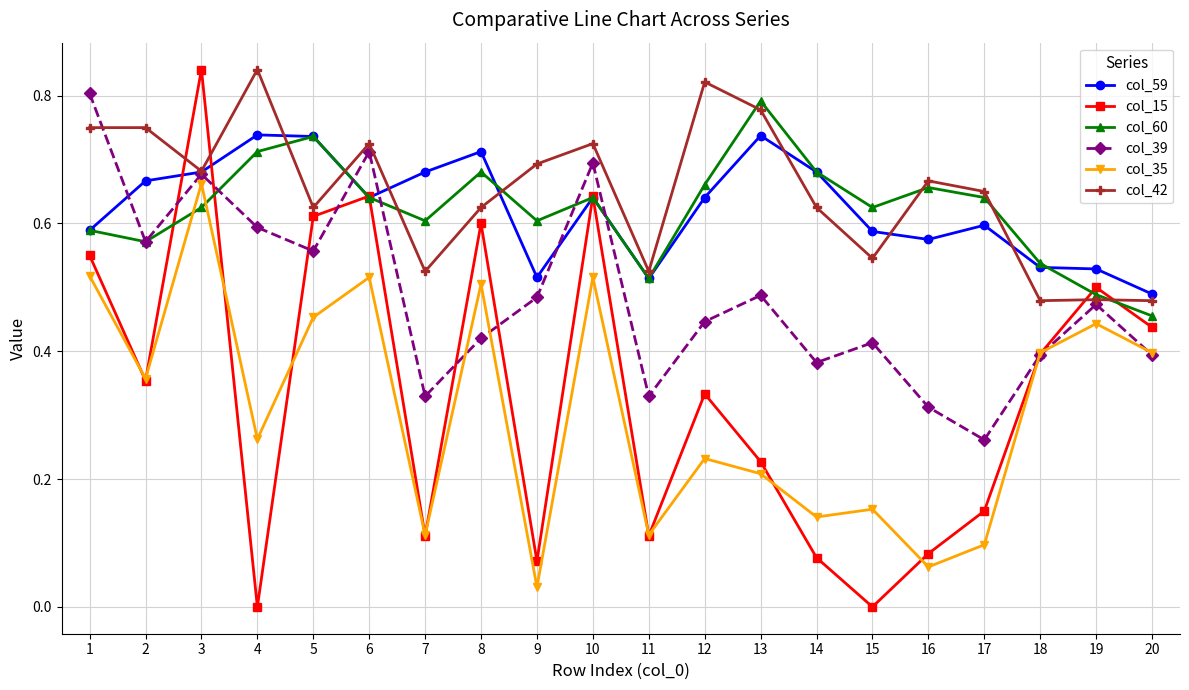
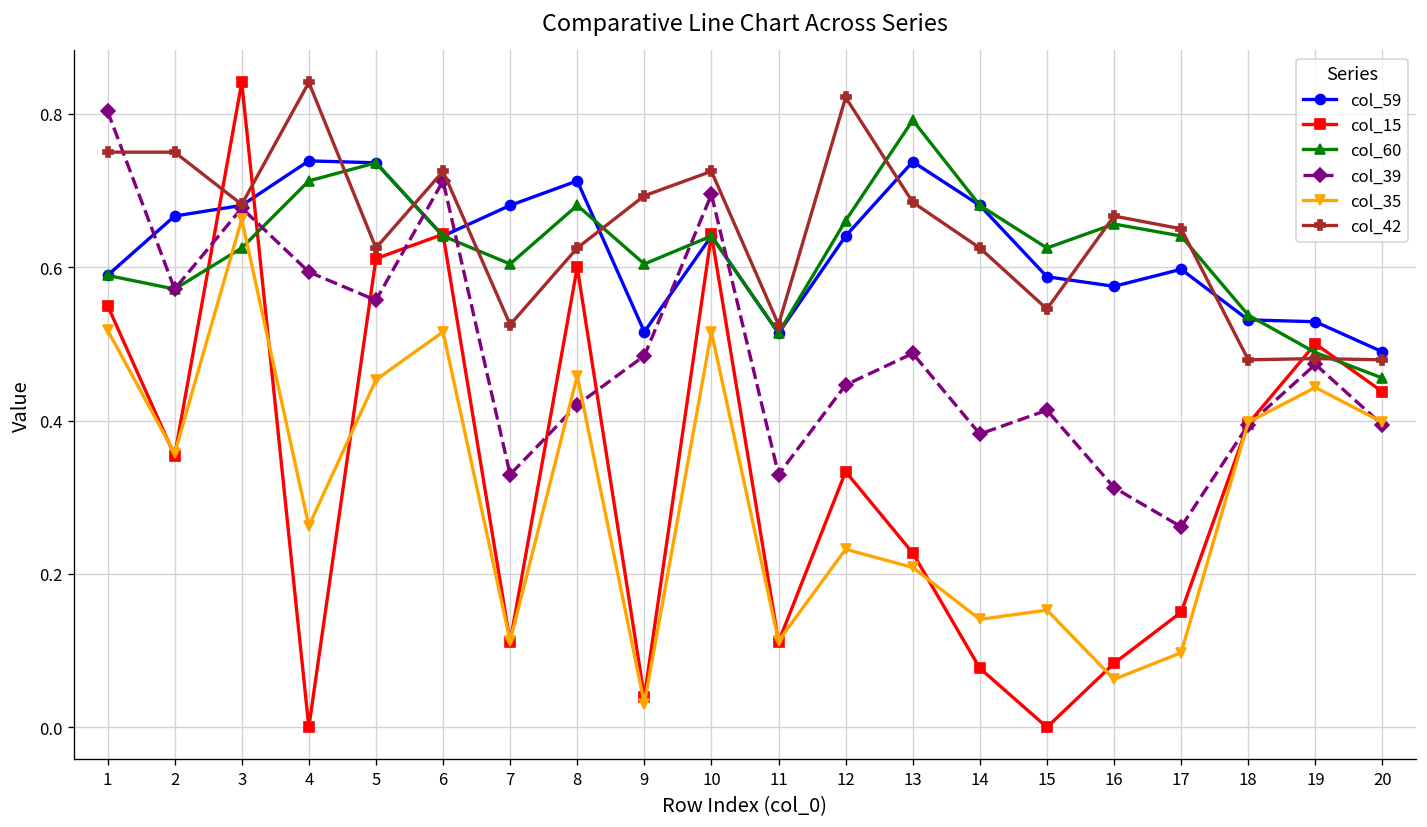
  {
    "col_59": {
      "2": 0.67,
      "4": 0.74,
      "7": 0.68,
      "8": 0.71,
      "9": 0.52,
      "12": 0.64,
      "13": 0.74,
      "15": 0.59,
      "16": 0.58,
      "17": 0.60,
      "18": 0.53,
      "19": 0.53,
      "20": 0.49
    },
    "col_15": {
      "1": 0.55,
      "3": 0.84,
      "4": 0.00,
      "5": 0.61,
      "8": 0.60,
-     "9": 0.07,
+     "9": 0.04,
      "12": 0.33,
      "13": 0.23,
      "14": 0.08,
      "15": 0.00,
      "16": 0.08,
      "17": 0.15,
      "19": 0.50,
      "20": 0.44
    },
    "col_60": {
      "3": 0.63,
      "4": 0.71,
      "7": 0.60,
      "8": 0.68,
      "9": 0.60,
      "12": 0.66,
      "13": 0.79,
      "15": 0.63,
      "16": 0.66,
      "17": 0.64,
      "18": 0.54,
      "19": 0.49,
      "20": 0.46
    },
    "col_39": {
      "1": 0.80,
      "4": 0.59,
      "5": 0.56,
      "6": 0.71,
      "7": 0.33,
      "8": 0.42,
      "9": 0.48,
      "10": 0.69,
      "11": 0.33,
      "12": 0.45,
      "13": 0.49,
      "14": 0.38,
      "15": 0.41,
      "16": 0.31,
      "17": 0.26,
      "19": 0.47
    },
    "col_35": {
      "1": 0.52,
      "3": 0.66,
      "4": 0.26,
      "5": 0.45,
      "6": 0.52,
-     "8": 0.51,
+     "8": 0.46,
      "9": 0.03,
      "10": 0.52,
      "12": 0.23,
      "13": 0.21,
      "14": 0.14,
      "15": 0.15,
      "16": 0.06,
      "17": 0.10,
      "19": 0.44
    },
    "col_42": {
      "1": 0.75,
      "2": 0.75,
      "4": 0.84,
      "5": 0.63,
      "6": 0.73,
      "7": 0.53,
      "8": 0.63,
      "9": 0.69,
      "10": 0.73,
      "11": 0.53,
      "12": 0.82,
-     "13": 0.78,
+     "13": 0.68,
      "14": 0.63,
      "15": 0.55,
      "16": 0.67,
      "17": 0.65,
      "18": 0.48,
      "19": 0.48,
      "20": 0.48
    }
  }
